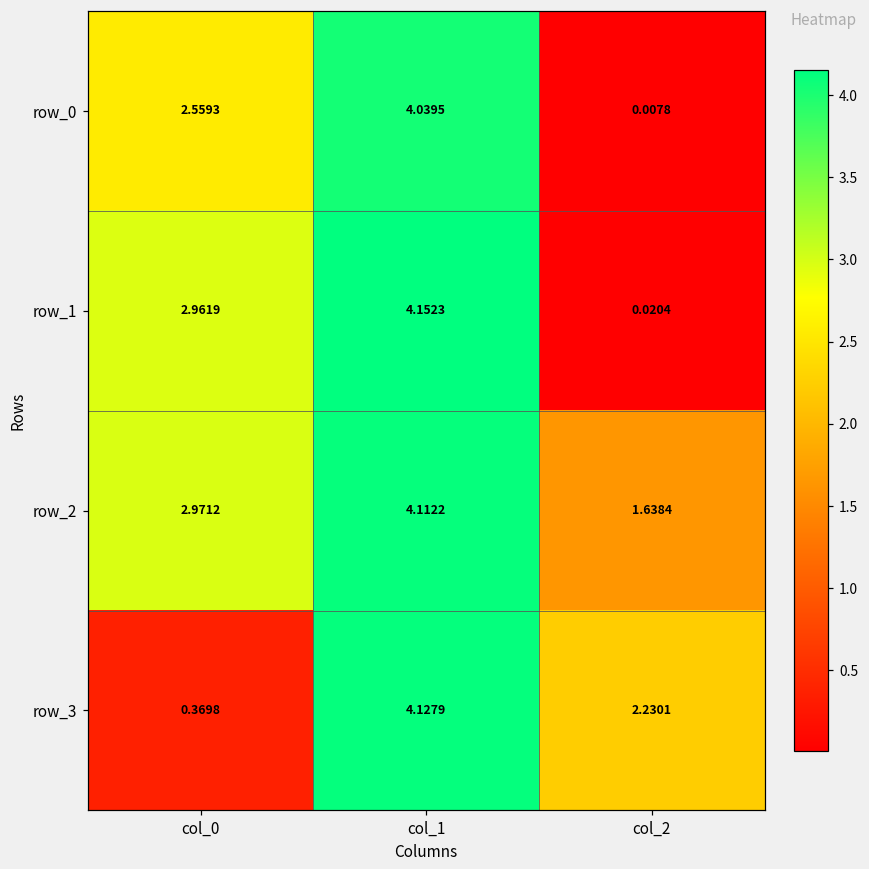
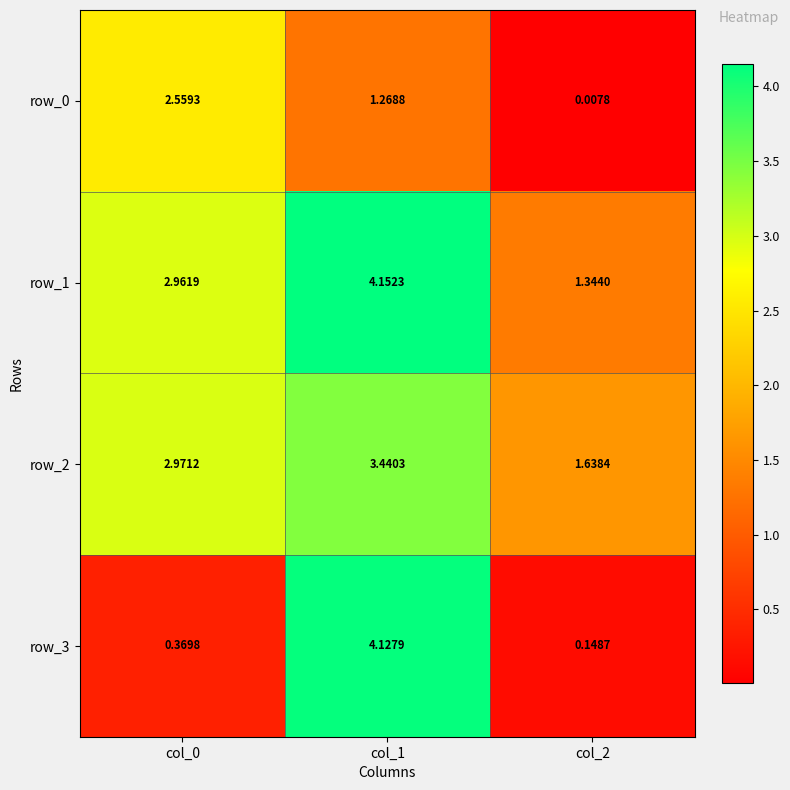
  {
    "row_0": {
      "col_0": 2.5593,
-     "col_1": 4.0395,
+     "col_1": 1.2688,
      "col_2": 0.0078
    },
    "row_1": {
      "col_0": 2.9619,
      "col_1": 4.1523,
-     "col_2": 0.0204
+     "col_2": 1.3440
    },
    "row_2": {
      "col_0": 2.9712,
-     "col_1": 4.1122,
+     "col_1": 3.4403,
      "col_2": 1.6384
    },
    "row_3": {
      "col_0": 0.3698,
      "col_1": 4.1279,
-     "col_2": 2.2301
+     "col_2": 0.1487
    }
  }
